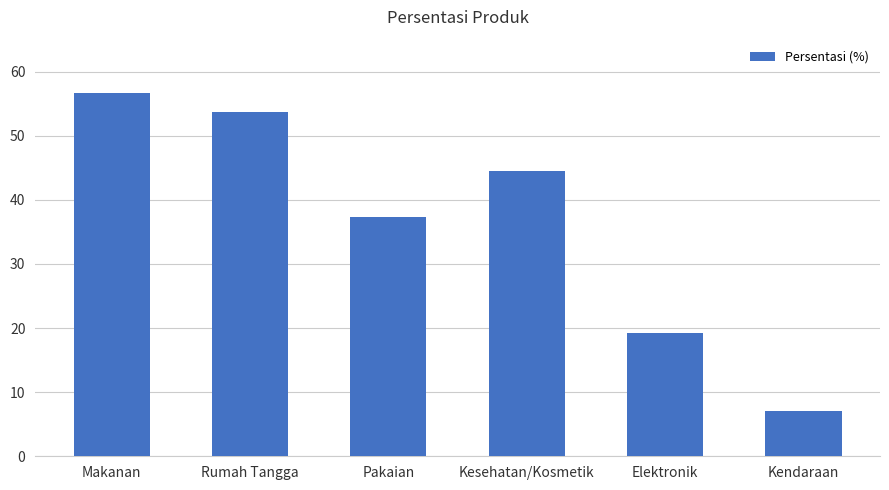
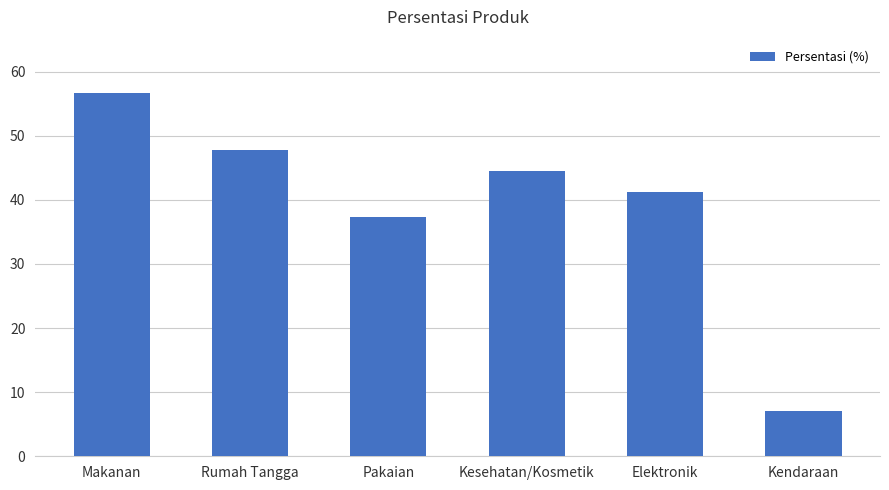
  {
    "Makanan": 57,
-   "Rumah Tangga": 54,
+   "Rumah Tangga": 48,
    "Pakaian": 37,
    "Kesehatan/Kosmetik": 45,
-   "Elektronik": 19,
+   "Elektronik": 41,
    "Kendaraan": 7
  }
